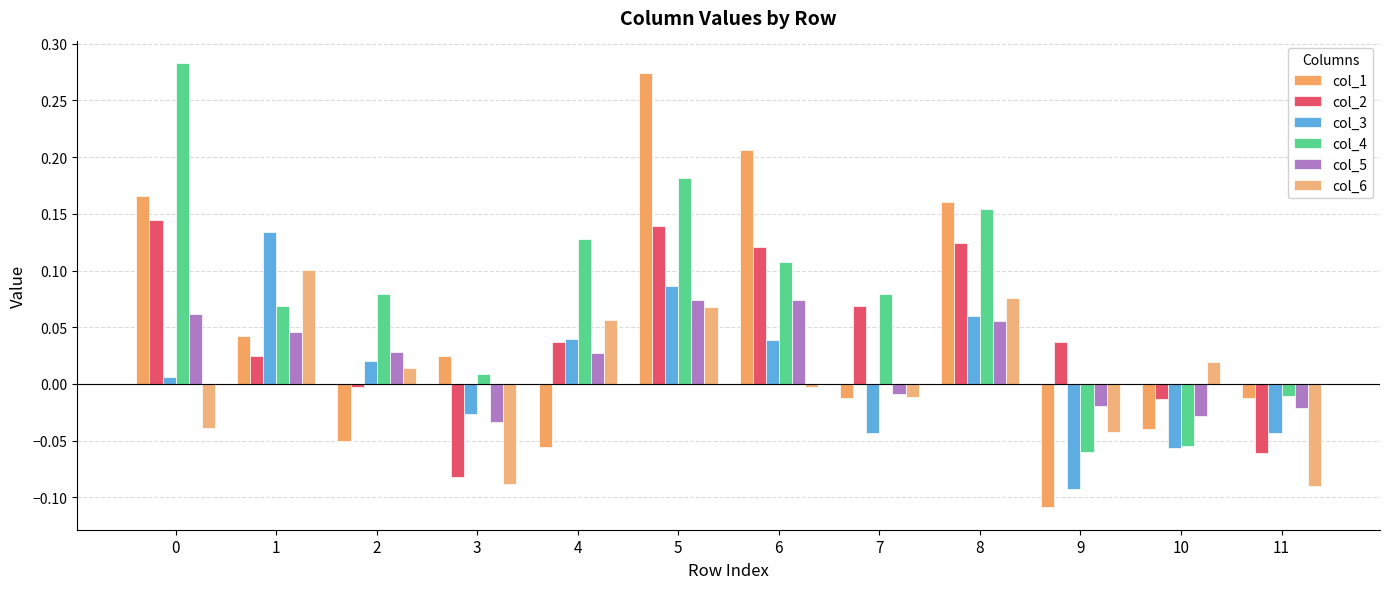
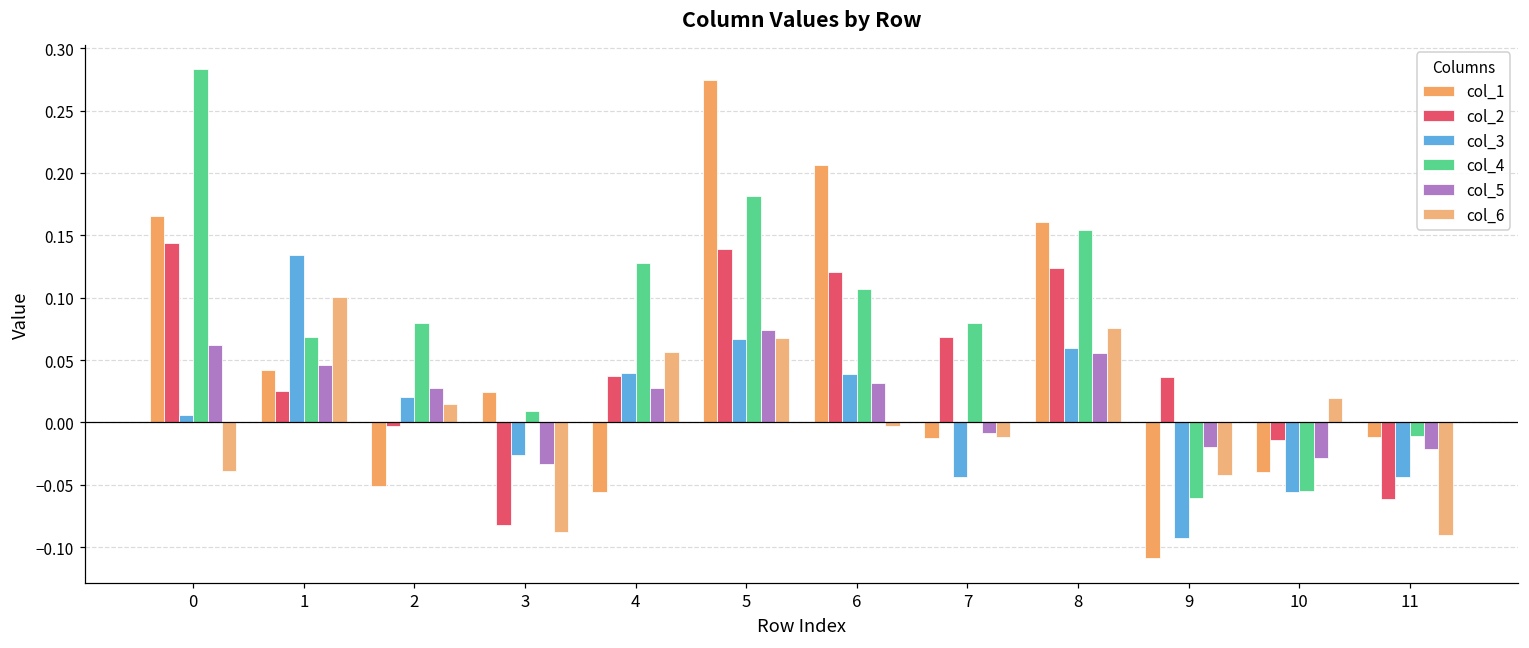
  {
    "col_2": {
      "0": 0.144,
      "1": 0.025,
      "2": -0.003,
      "3": -0.082,
      "4": 0.037,
      "5": 0.139,
      "6": 0.121,
      "7": 0.068,
      "8": 0.124,
      "9": 0.037,
      "10": -0.014,
      "11": -0.061
    },
    "col_3": {
      "0": 0.006,
      "1": 0.134,
      "2": 0.021,
      "3": -0.026,
      "4": 0.040,
-     "5": 0.087,
+     "5": 0.067,
      "6": 0.039,
      "7": -0.044,
      "8": 0.060,
      "9": -0.092,
      "10": -0.056,
      "11": -0.043
    },
    "col_4": {
      "0": 0.283,
      "1": 0.069,
      "2": 0.080,
      "3": 0.009,
      "4": 0.128,
      "5": 0.182,
      "6": 0.107,
      "7": 0.080,
      "8": 0.154,
      "9": -0.060,
      "10": -0.055,
      "11": -0.011
    },
    "col_5": {
      "0": 0.062,
      "1": 0.046,
      "2": 0.028,
      "3": -0.033,
      "4": 0.027,
      "5": 0.074,
-     "6": 0.074,
+     "6": 0.031,
      "7": -0.009,
      "8": 0.055,
      "9": -0.020,
      "10": -0.029,
      "11": -0.021
    }
  }
